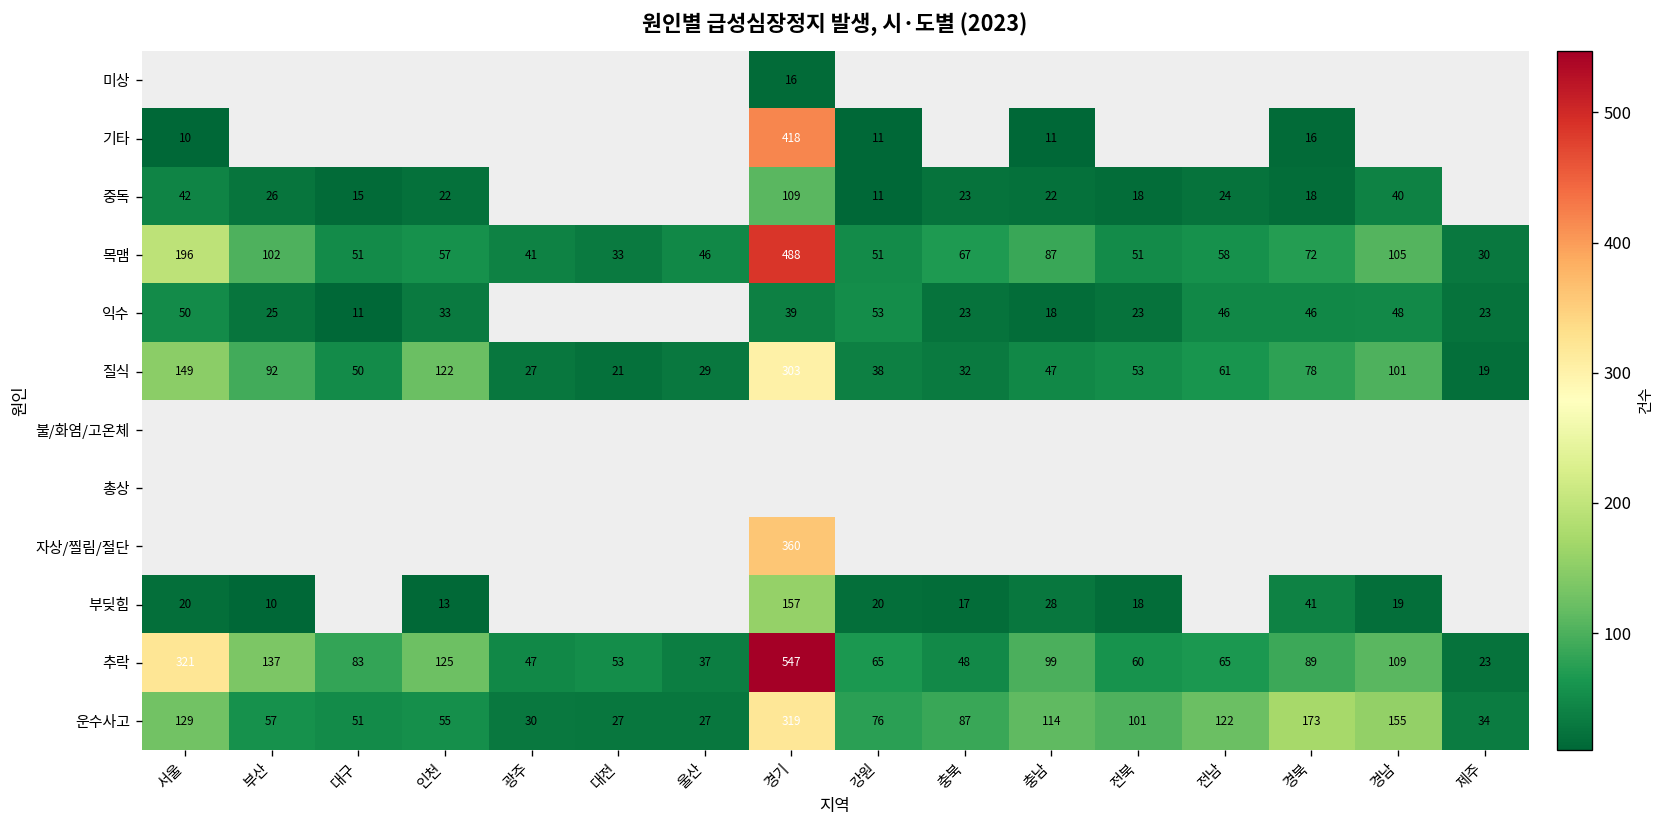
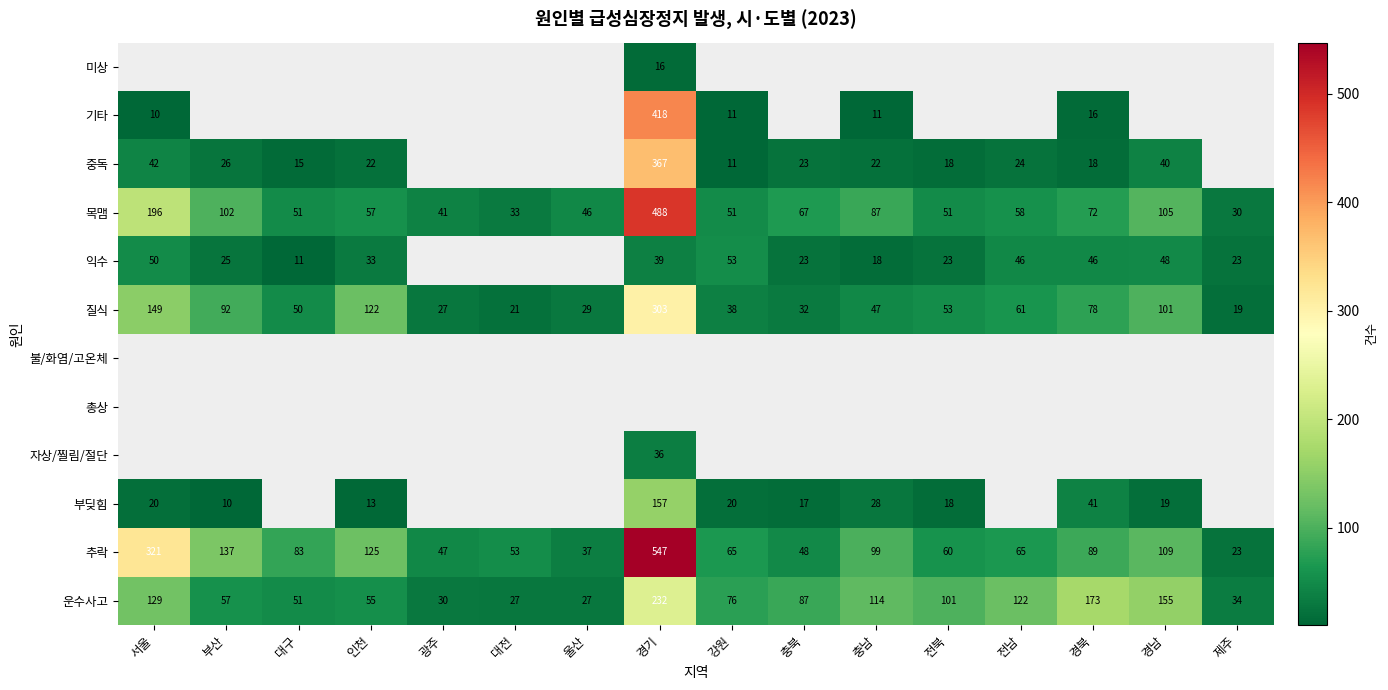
  {
    "미상": {
      "경기": 16
    },
    "기타": {
      "서울": 10,
      "경기": 418,
      "강원": 11,
      "충남": 11,
      "경북": 16
    },
    "중독": {
      "서울": 42,
      "부산": 26,
      "대구": 15,
      "인천": 22,
-     "경기": 109,
+     "경기": 367,
      "강원": 11,
      "충북": 23,
      "충남": 22,
      "전북": 18,
      "전남": 24,
      "경북": 18,
      "경남": 40
    },
    "목맴": {
      "서울": 196,
      "부산": 102,
      "대구": 51,
      "인천": 57,
      "광주": 41,
      "대전": 33,
      "울산": 46,
      "경기": 488,
      "강원": 51,
      "충북": 67,
      "충남": 87,
      "전북": 51,
      "전남": 58,
      "경북": 72,
      "경남": 105,
      "제주": 30
    },
    "익수": {
      "서울": 50,
      "부산": 25,
      "대구": 11,
      "인천": 33,
      "경기": 39,
      "강원": 53,
      "충북": 23,
      "충남": 18,
      "전북": 23,
      "전남": 46,
      "경북": 46,
      "경남": 48,
      "제주": 23
    },
    "질식": {
      "서울": 149,
      "부산": 92,
      "대구": 50,
      "인천": 122,
      "광주": 27,
      "대전": 21,
      "울산": 29,
      "경기": 303,
      "강원": 38,
      "충북": 32,
      "충남": 47,
      "전북": 53,
      "전남": 61,
      "경북": 78,
      "경남": 101,
      "제주": 19
    },
    "자상/찔림/절단": {
-     "경기": 360
+     "경기": 36
    },
    "부딪힘": {
      "서울": 20,
      "부산": 10,
      "인천": 13,
      "경기": 157,
      "강원": 20,
      "충북": 17,
      "충남": 28,
      "전북": 18,
      "경북": 41,
      "경남": 19
    },
    "추락": {
      "서울": 321,
      "부산": 137,
      "대구": 83,
      "인천": 125,
      "광주": 47,
      "대전": 53,
      "울산": 37,
      "경기": 547,
      "강원": 65,
      "충북": 48,
      "충남": 99,
      "전북": 60,
      "전남": 65,
      "경북": 89,
      "경남": 109,
      "제주": 23
    },
    "운수사고": {
      "서울": 129,
      "부산": 57,
      "대구": 51,
      "인천": 55,
      "광주": 30,
      "대전": 27,
      "울산": 27,
-     "경기": 319,
+     "경기": 232,
      "강원": 76,
      "충북": 87,
      "충남": 114,
      "전북": 101,
      "전남": 122,
      "경북": 173,
      "경남": 155,
      "제주": 34
    }
  }
